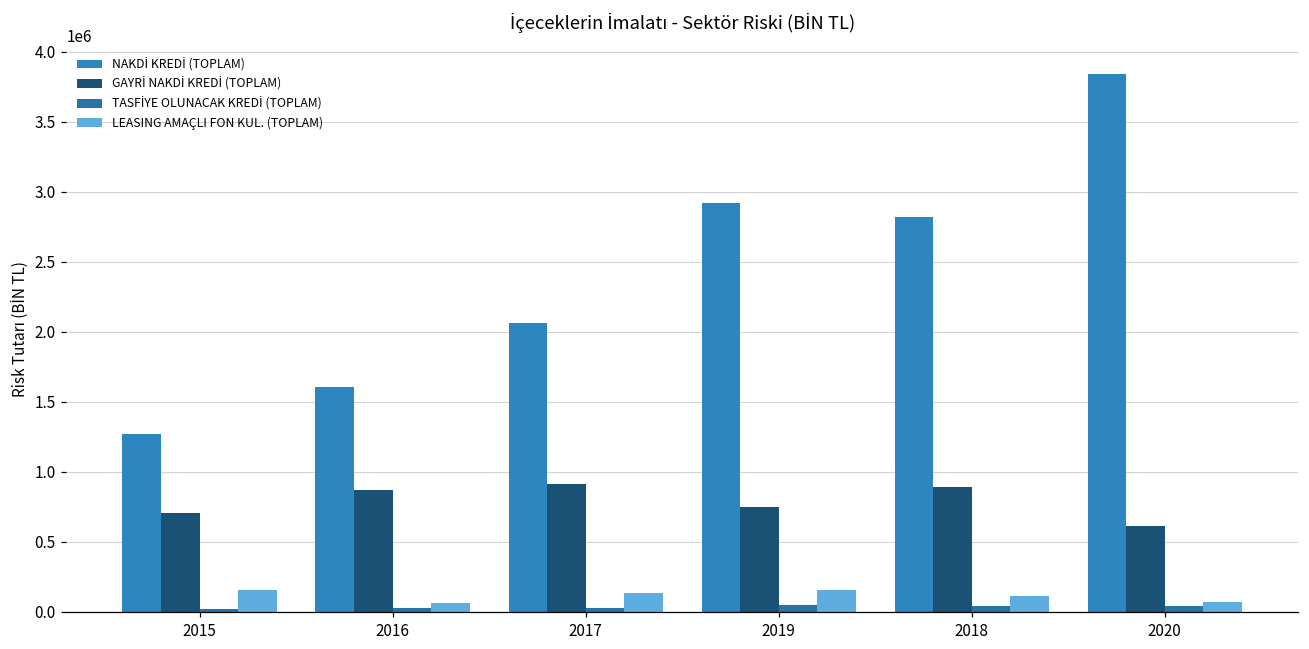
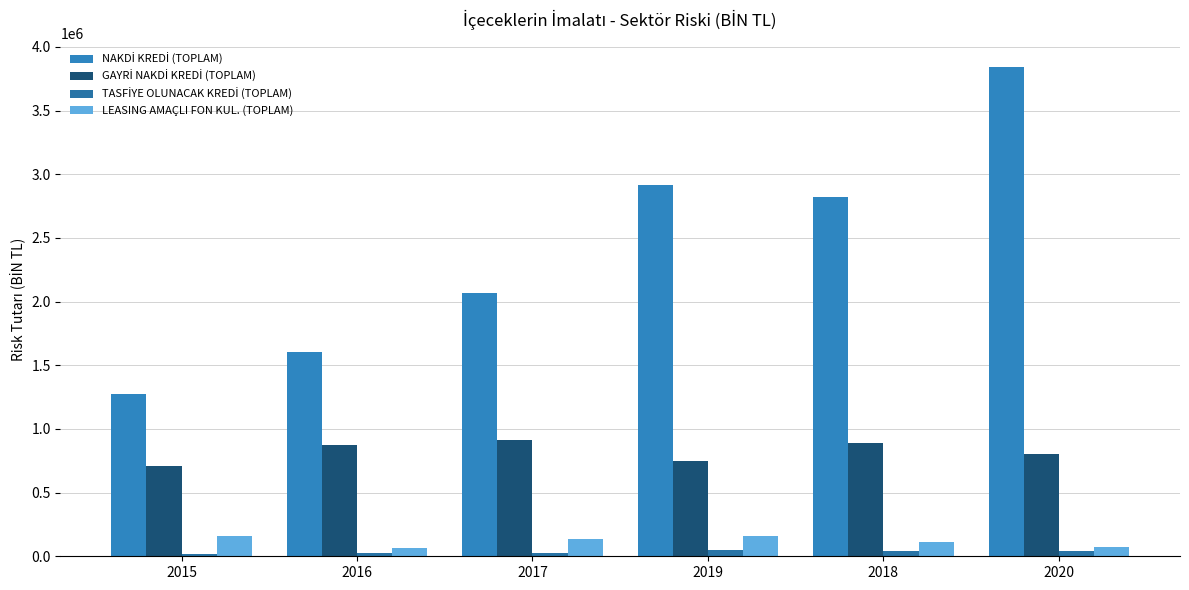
  {
    "GAYRİ NAKDİ KREDİ (TOPLAM)": {
      "2015": 710000,
      "2016": 870000,
      "2017": 910000,
      "2019": 750000,
      "2018": 890000,
-     "2020": 610000
+     "2020": 800000
    },
    "LEASING AMAÇLI FON KUL. (TOPLAM)": {
      "2015": 160000,
      "2016": 60000,
      "2017": 130000,
      "2019": 160000,
      "2018": 110000,
      "2020": 70000
    }
  }
